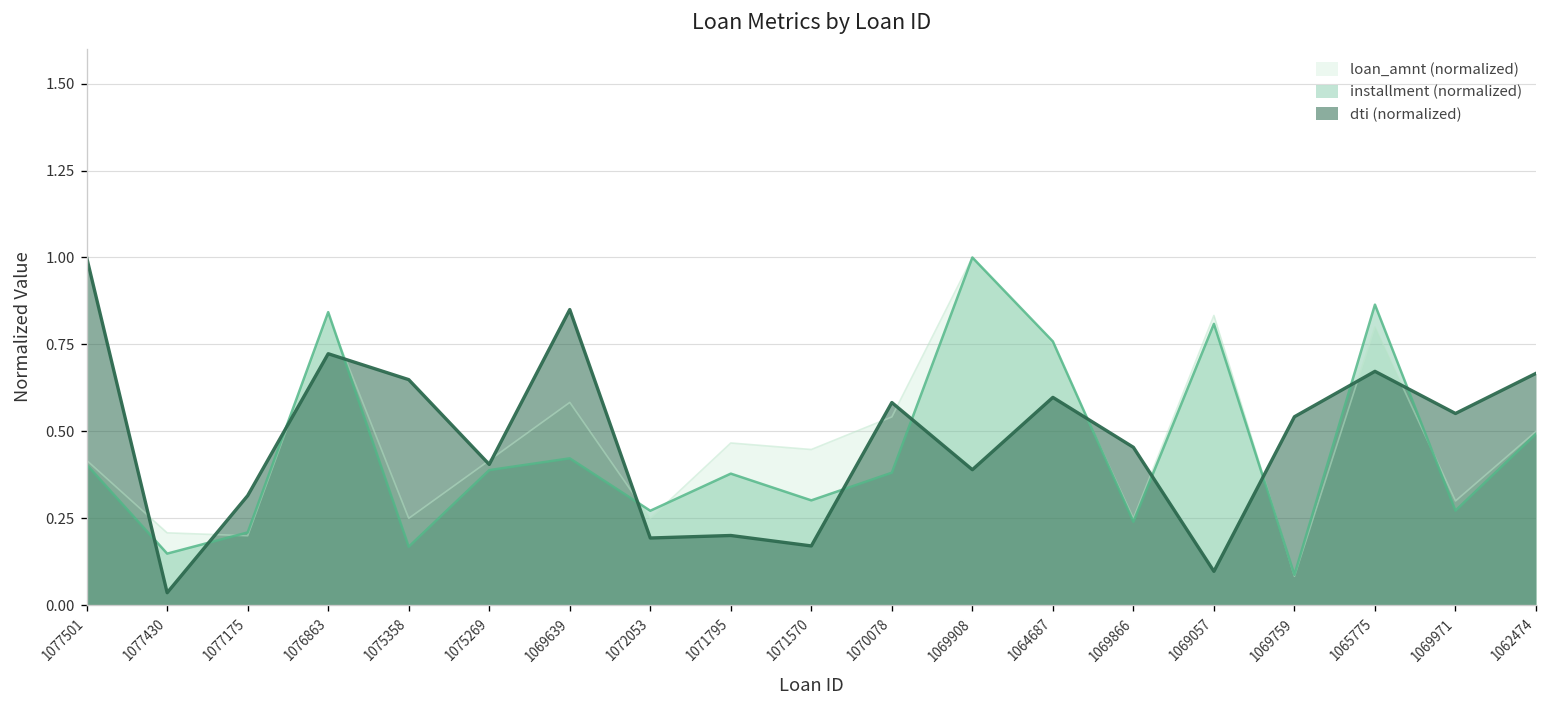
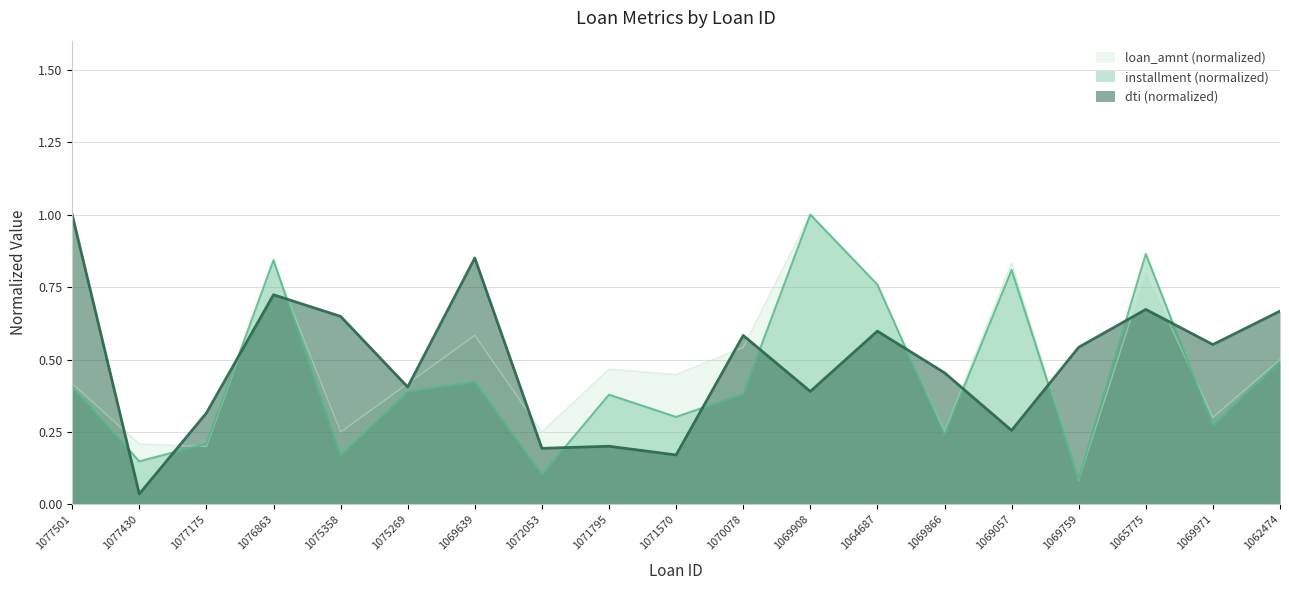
  {
    "loan_amnt (normalized)": {
      "1077501": 0.42,
      "1077430": 0.21,
      "1077175": 0.20,
      "1076863": 0.83,
      "1075358": 0.25,
      "1075269": 0.42,
      "1069639": 0.58,
      "1072053": 0.25,
      "1071795": 0.47,
      "1071570": 0.45,
      "1070078": 0.54,
      "1069866": 0.25,
      "1069057": 0.83,
      "1065775": 0.80,
      "1069971": 0.30
    },
    "installment (normalized)": {
      "1077501": 0.40,
      "1077430": 0.15,
      "1077175": 0.21,
      "1076863": 0.84,
      "1075358": 0.17,
      "1075269": 0.39,
      "1069639": 0.42,
-     "1072053": 0.27,
+     "1072053": 0.10,
      "1071795": 0.38,
      "1071570": 0.30,
      "1070078": 0.38,
      "1069866": 0.24,
      "1069057": 0.81,
      "1065775": 0.86,
      "1069971": 0.27
    },
    "dti (normalized)": {
      "1077501": 1.00,
      "1077430": 0.04,
      "1077175": 0.32,
      "1076863": 0.72,
      "1075358": 0.65,
      "1075269": 0.41,
      "1069639": 0.85,
      "1072053": 0.19,
      "1071795": 0.20,
      "1071570": 0.17,
      "1070078": 0.58,
      "1069908": 0.39,
      "1064687": 0.60,
      "1069866": 0.45,
-     "1069057": 0.10,
+     "1069057": 0.26,
      "1069759": 0.54,
      "1065775": 0.67,
      "1069971": 0.55,
      "1062474": 0.67
    }
  }
